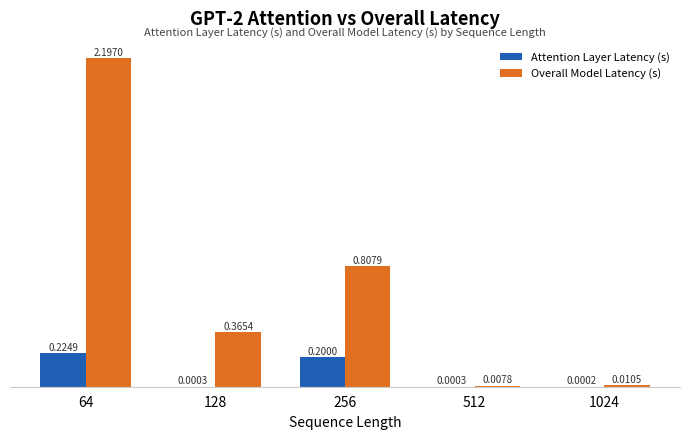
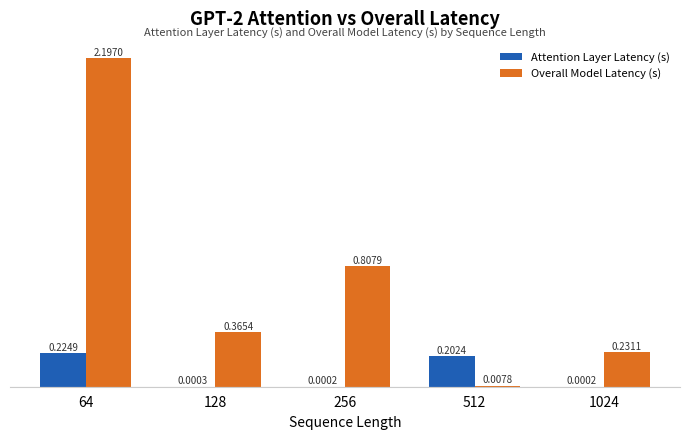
  {
    "Attention Layer Latency (s)": {
      "64": 0.2249,
      "128": 0.0003,
-     "256": 0.2000,
-     "512": 0.0003,
+     "256": 0.0002,
+     "512": 0.2024,
      "1024": 0.0002
    },
    "Overall Model Latency (s)": {
      "64": 2.1970,
      "128": 0.3654,
      "256": 0.8079,
      "512": 0.0078,
-     "1024": 0.0105
+     "1024": 0.2311
    }
  }
